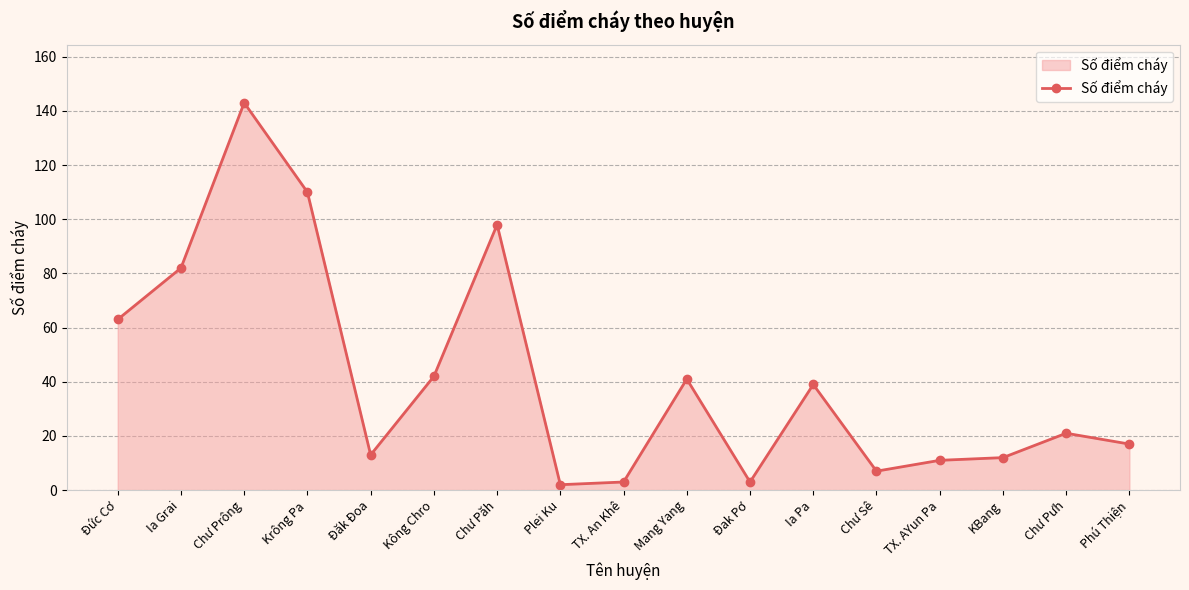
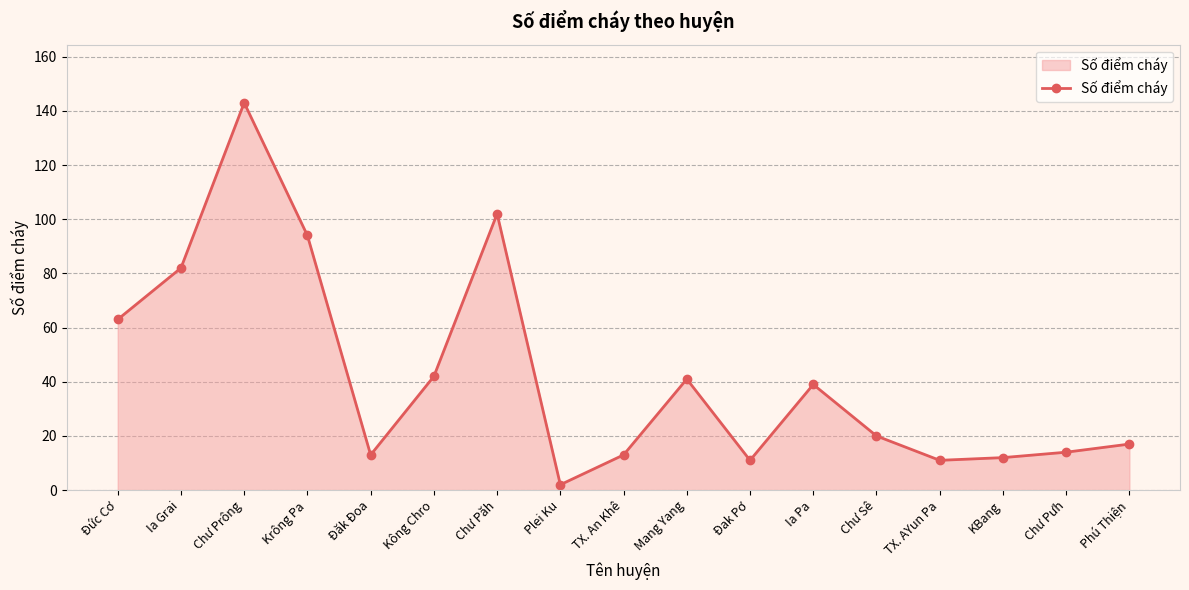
  {
    "Đức Cơ": 63,
    "Ia Grai": 82,
    "Chư Prông": 143,
-   "Krông Pa": 110,
+   "Krông Pa": 94,
    "Đăk Đoa": 13,
    "Kông Chro": 42,
-   "Chư Păh": 98,
+   "Chư Păh": 102,
    "Plei Ku": 2,
-   "TX. An Khê": 3,
+   "TX. An Khê": 13,
    "Mang Yang": 41,
-   "Đak Pơ": 3,
+   "Đak Pơ": 11,
    "Ia Pa": 39,
-   "Chư Sê": 7,
+   "Chư Sê": 20,
    "TX. AYun Pa": 11,
    "KBang": 12,
-   "Chư Pưh": 21,
+   "Chư Pưh": 14,
    "Phú Thiện": 17
  }
